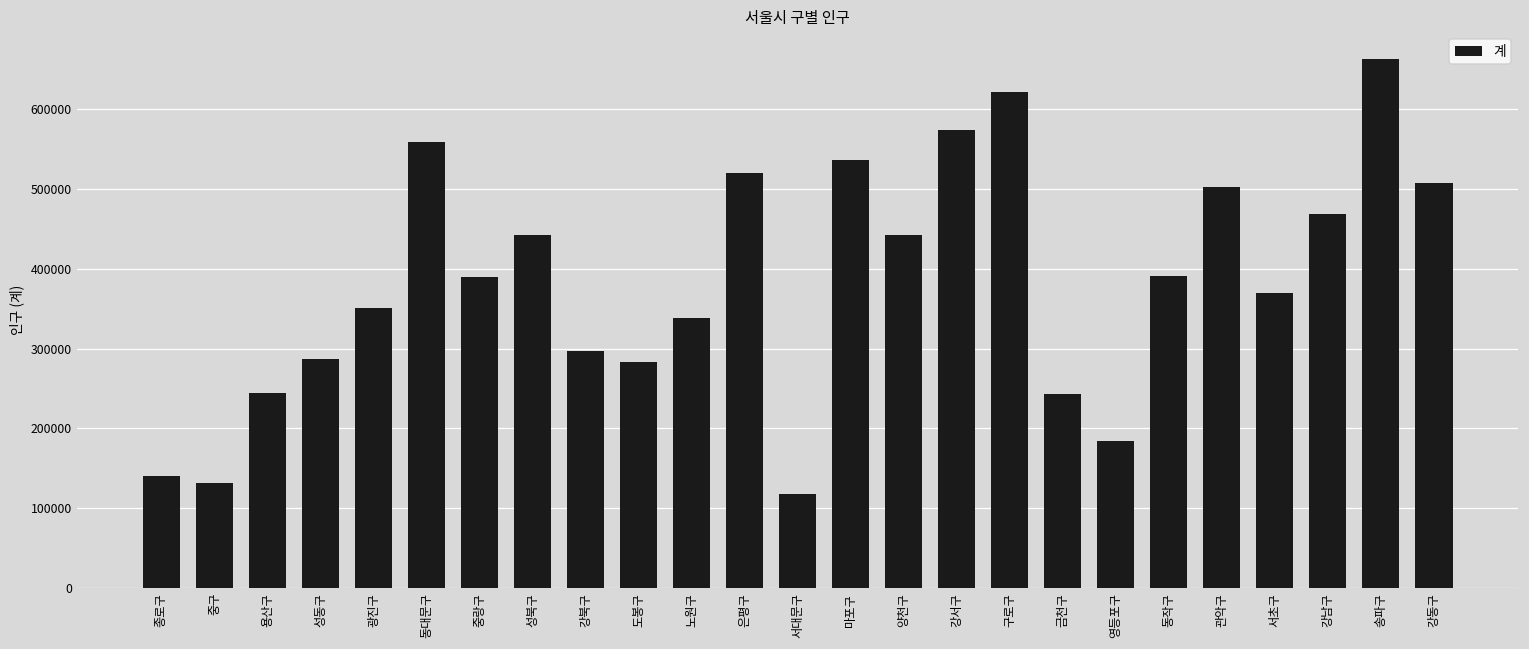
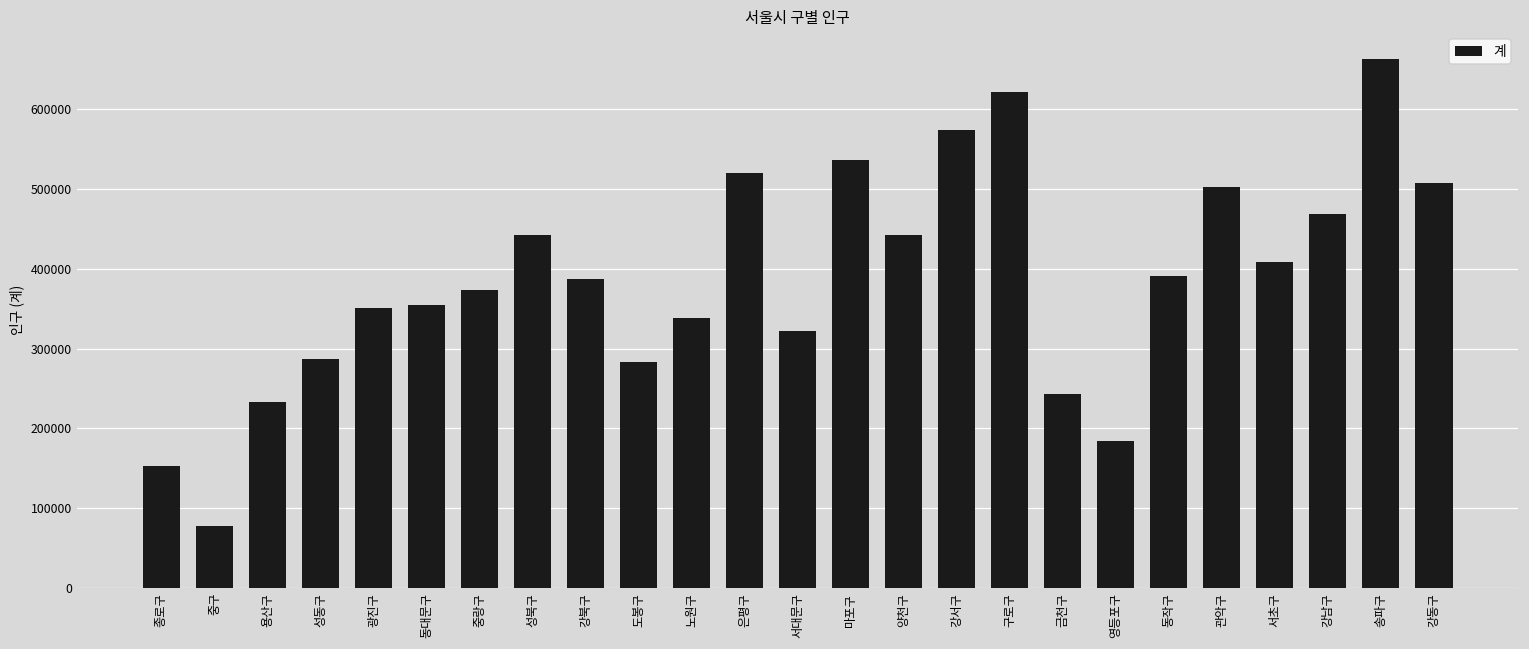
  {
-   "종로구": 140000,
-   "중구": 130000,
-   "용산구": 240000,
+   "종로구": 150000,
+   "중구": 80000,
+   "용산구": 230000,
    "성동구": 290000,
    "광진구": 350000,
-   "동대문구": 560000,
-   "중랑구": 390000,
+   "동대문구": 350000,
+   "중랑구": 370000,
    "성북구": 440000,
-   "강북구": 300000,
+   "강북구": 390000,
    "도봉구": 280000,
    "노원구": 340000,
    "은평구": 520000,
-   "서대문구": 120000,
+   "서대문구": 320000,
    "마포구": 540000,
    "양천구": 440000,
    "강서구": 570000,
    "구로구": 620000,
    "금천구": 240000,
    "영등포구": 180000,
    "동작구": 390000,
    "관악구": 500000,
-   "서초구": 370000,
+   "서초구": 410000,
    "강남구": 470000,
    "송파구": 660000,
    "강동구": 510000
  }
